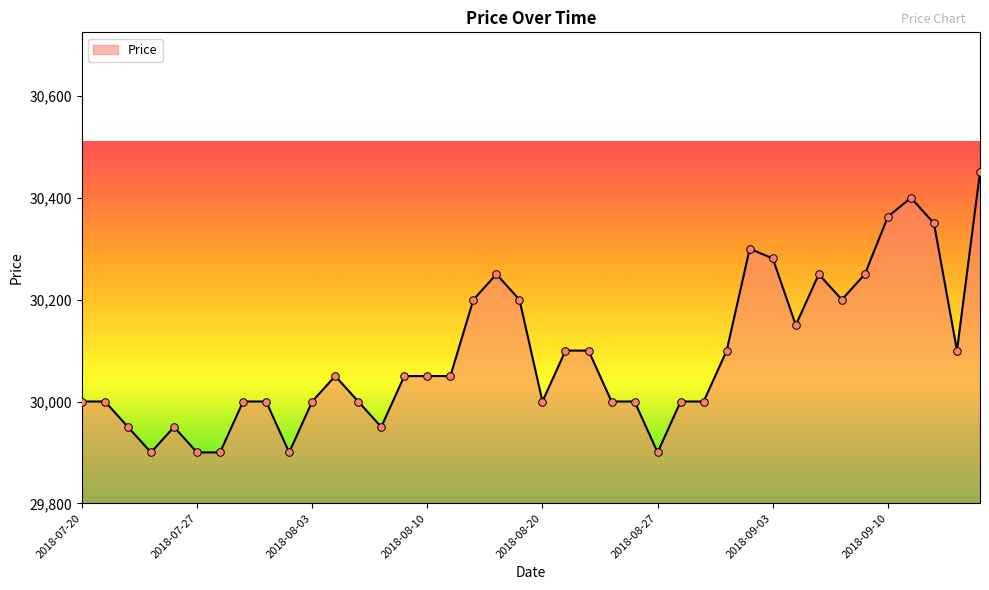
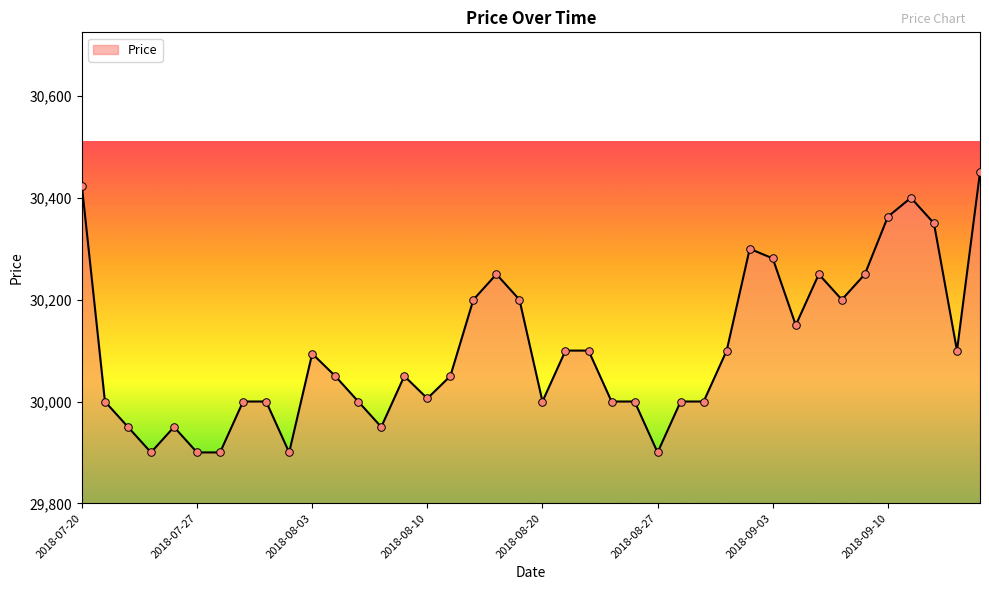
  {
-   "2018-07-20": "30,000",
+   "2018-07-20": "30,420",
    "2018-07-27": "29,900",
-   "2018-08-03": "30,000",
-   "2018-08-10": "30,050",
+   "2018-08-03": "30,090",
+   "2018-08-10": "30,010",
    "2018-08-20": "30,000",
    "2018-08-27": "29,900",
    "2018-09-03": "30,280",
    "2018-09-10": "30,360"
  }
